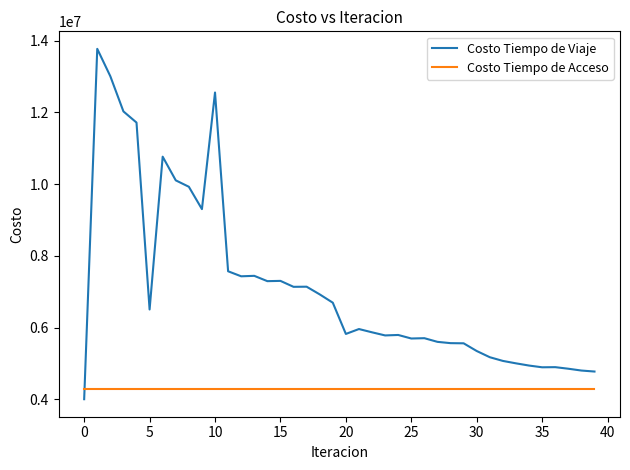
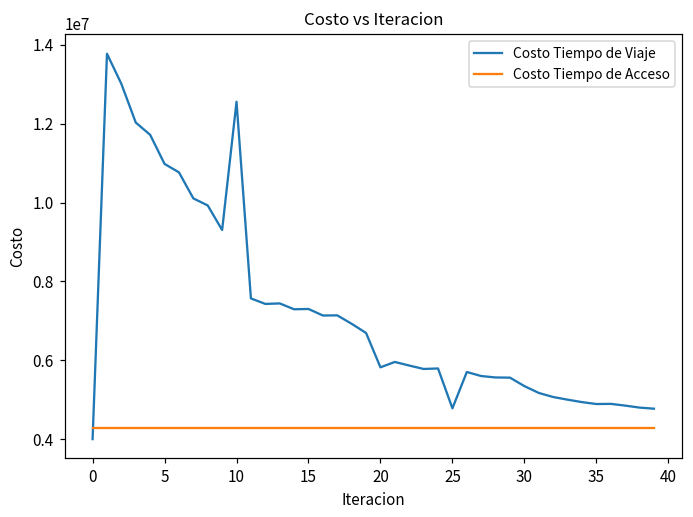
  {
    "Costo Tiempo de Viaje": {
      "0": 4000000,
-     "5": 6500000,
+     "5": 11000000,
      "10": 12600000,
      "15": 7300000,
      "20": 5800000,
-     "25": 5700000,
+     "25": 4800000,
      "30": 5300000,
      "35": 4900000
    },
    "Costo Tiempo de Acceso": {
      "0": 4300000,
      "5": 4300000,
      "10": 4300000,
      "15": 4300000,
      "20": 4300000,
      "25": 4300000,
      "30": 4300000,
      "35": 4300000
    }
  }
